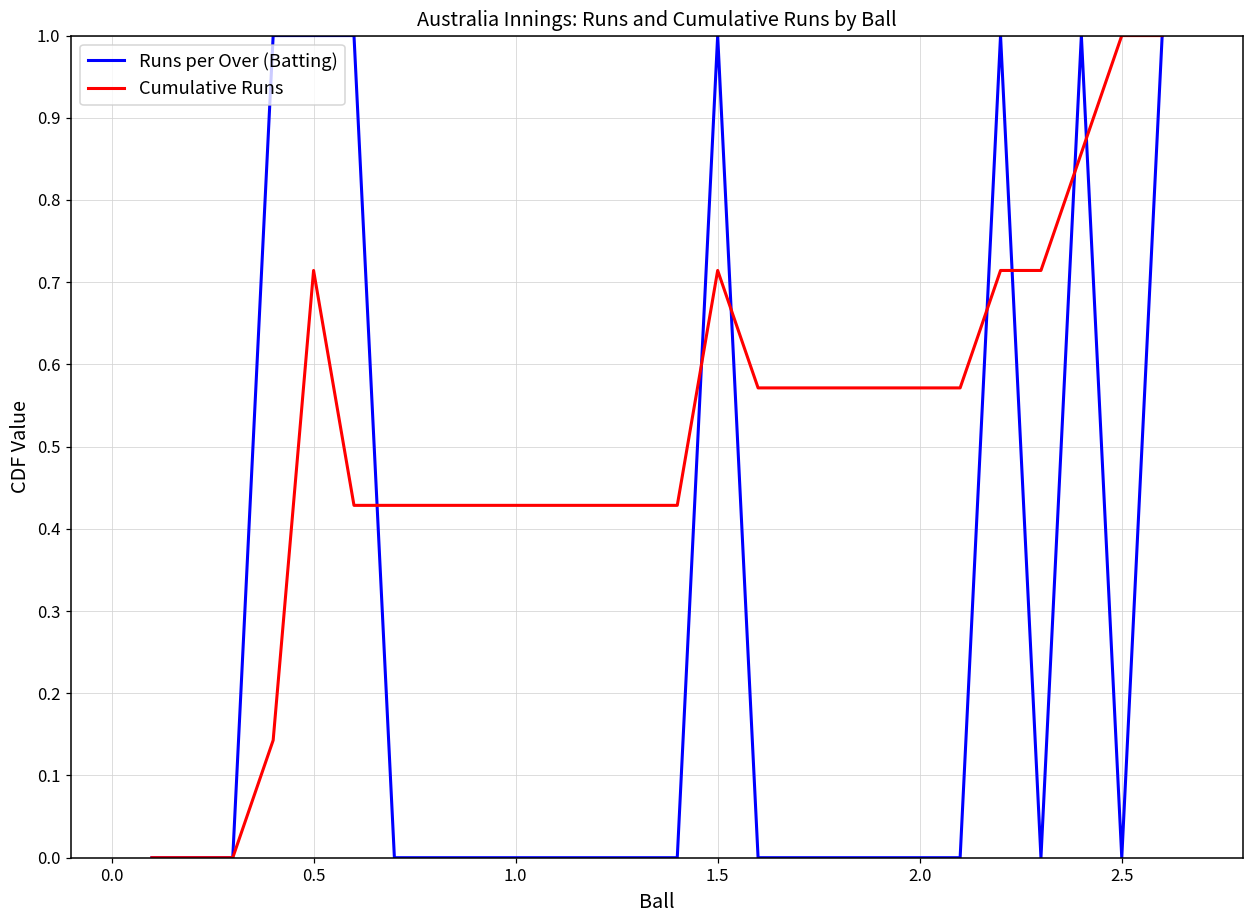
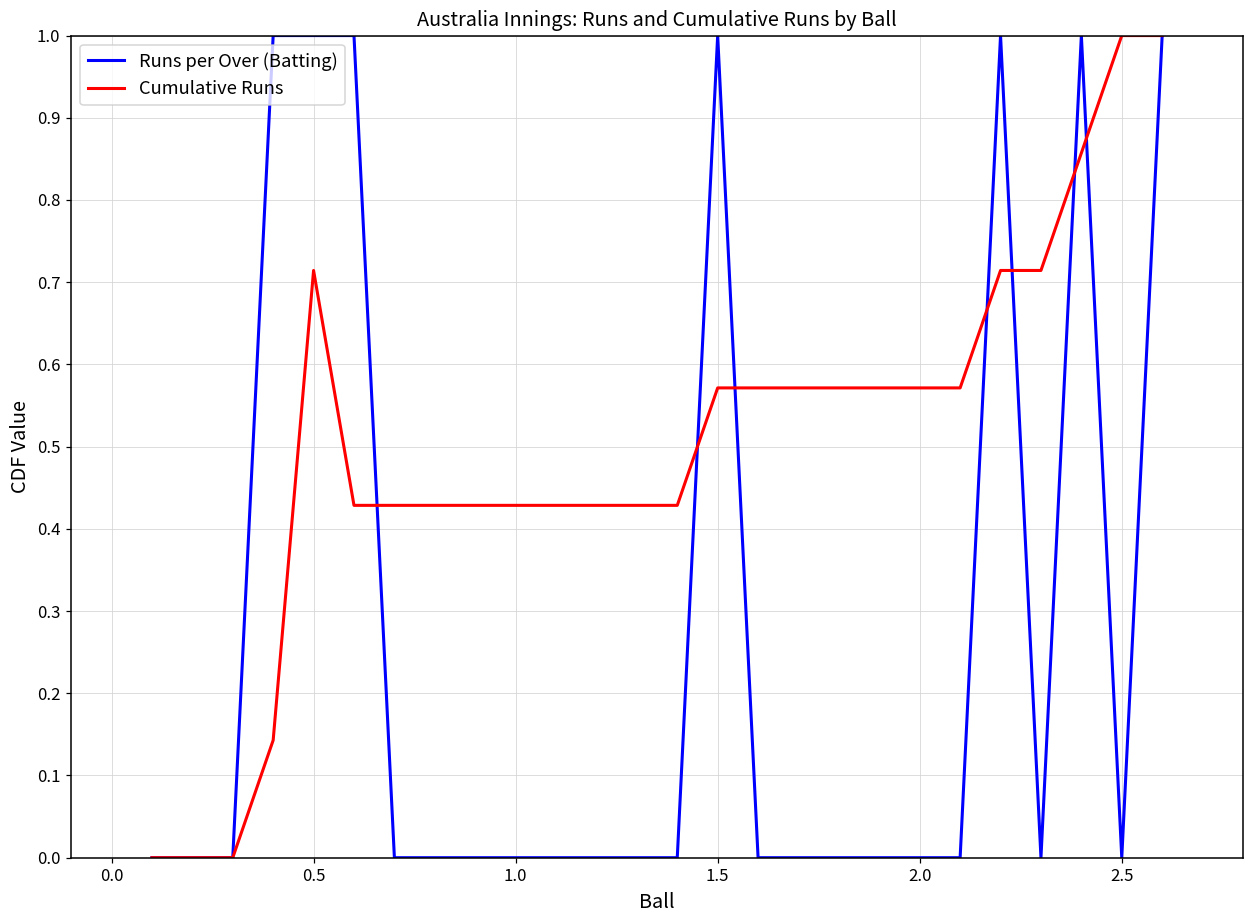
  {
    "Runs per Over (Batting)": {
      "0.5": 1.00,
      "1.5": 1.00,
      "2.5": 0.00
    },
    "Cumulative Runs": {
      "0.5": 0.71,
-     "1.5": 0.71,
+     "1.5": 0.57,
      "2.5": 1.00
    }
  }
